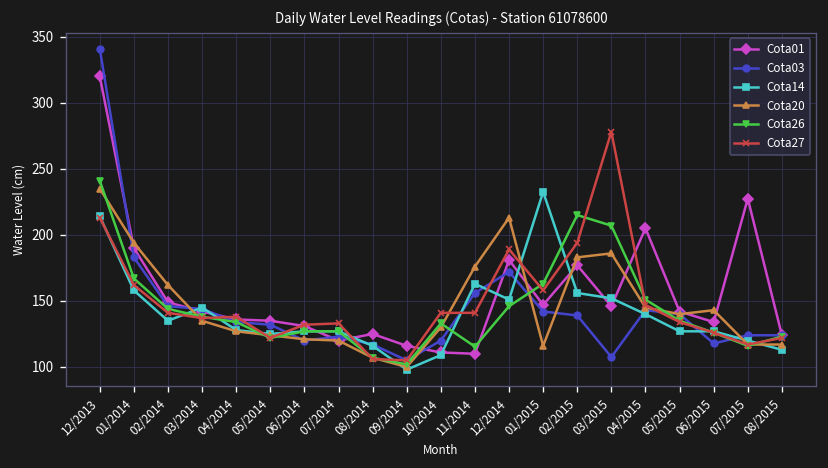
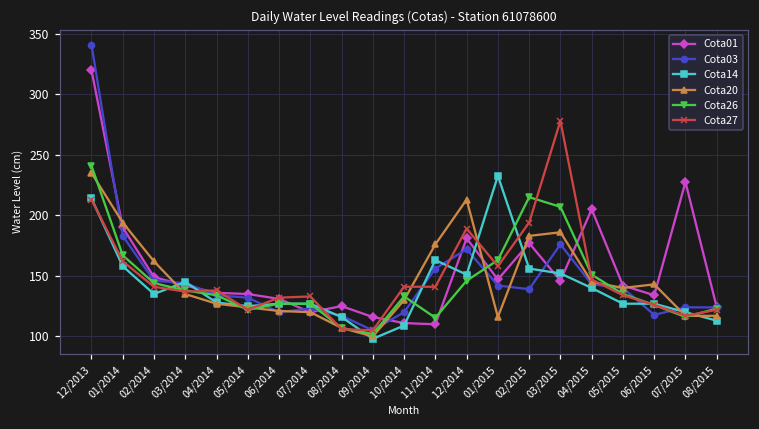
  {
    "Cota01": {
      "12/2013": 320,
      "01/2014": 190,
      "02/2014": 149,
      "05/2014": 135,
      "08/2014": 125,
      "09/2014": 116,
      "11/2014": 110,
      "12/2014": 181,
      "01/2015": 147,
      "02/2015": 177,
      "03/2015": 146,
      "04/2015": 205,
      "06/2015": 134,
      "07/2015": 228
    },
    "Cota03": {
      "12/2013": 341,
      "01/2014": 183,
      "05/2014": 132,
      "07/2014": 123,
      "10/2014": 120,
      "11/2014": 156,
      "12/2014": 172,
      "01/2015": 142,
      "02/2015": 139,
-     "03/2015": 108,
+     "03/2015": 176,
      "06/2015": 118,
      "07/2015": 124
    },
    "Cota14": {
      "01/2014": 158,
      "02/2014": 135,
      "11/2014": 163,
      "12/2014": 151,
      "01/2015": 233,
      "02/2015": 156,
      "03/2015": 152,
      "04/2015": 140,
      "05/2015": 127,
      "07/2015": 120,
      "08/2015": 113
    },
    "Cota20": {
      "12/2013": 235,
      "01/2014": 194,
      "02/2014": 162,
      "10/2014": 130,
      "11/2014": 176,
      "12/2014": 213,
      "01/2015": 116,
      "02/2015": 183,
      "03/2015": 186,
      "06/2015": 143,
      "08/2015": 117
    },
    "Cota26": {
      "12/2013": 241,
      "01/2014": 167,
      "10/2014": 133,
      "11/2014": 115,
      "12/2014": 146,
      "01/2015": 163,
      "02/2015": 215,
      "03/2015": 207,
      "04/2015": 151
    },
    "Cota27": {
      "01/2014": 162,
      "02/2014": 141,
      "07/2014": 133,
      "10/2014": 141,
      "11/2014": 141,
      "12/2014": 189,
      "01/2015": 158,
      "02/2015": 194,
      "03/2015": 278
    }
  }
